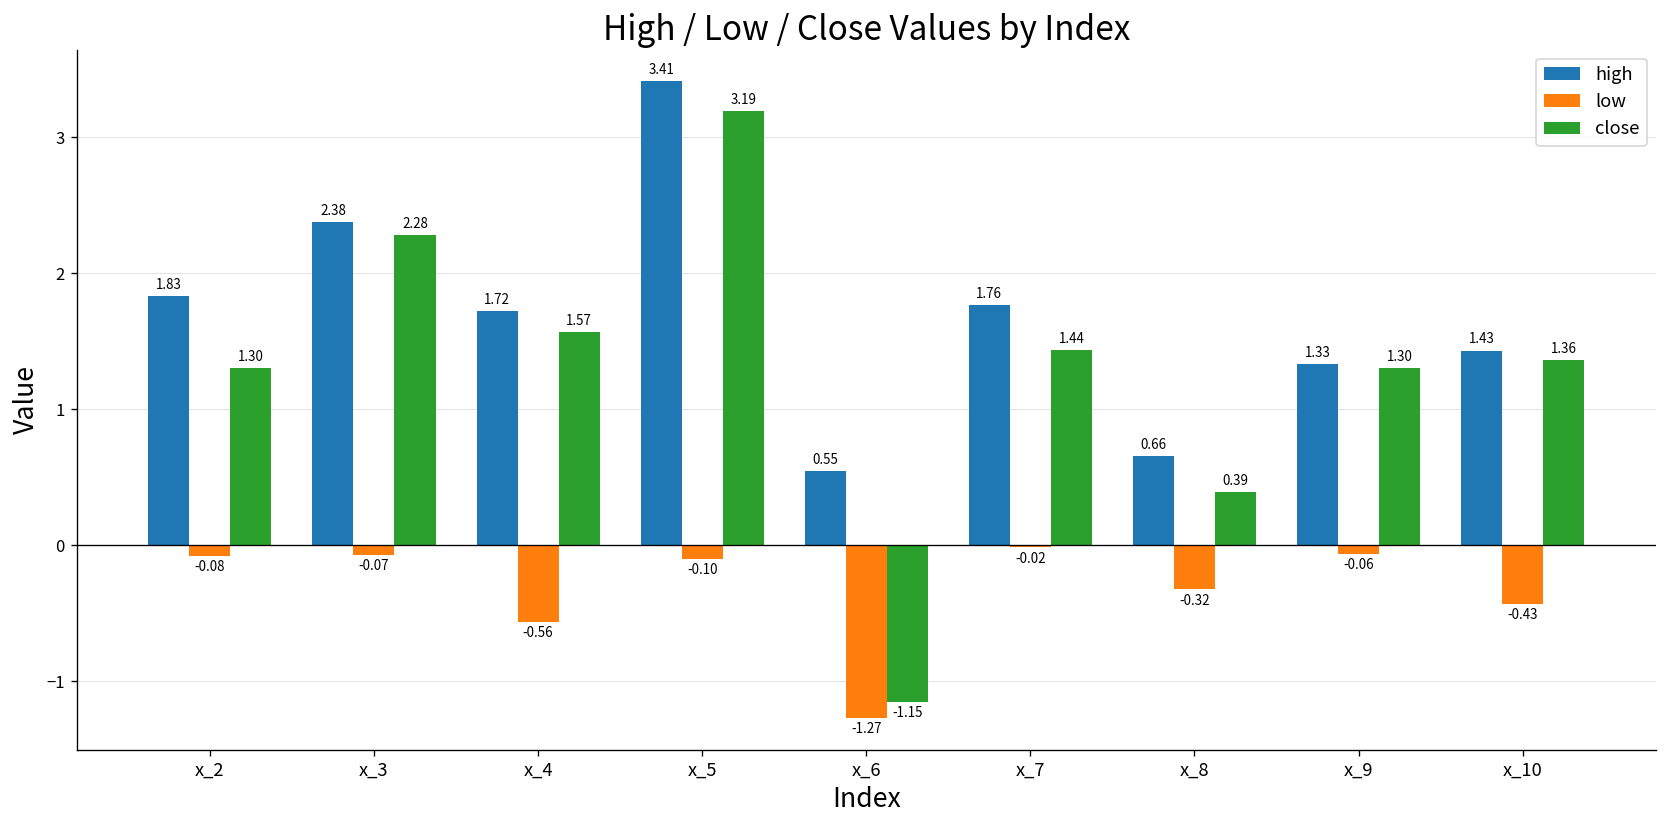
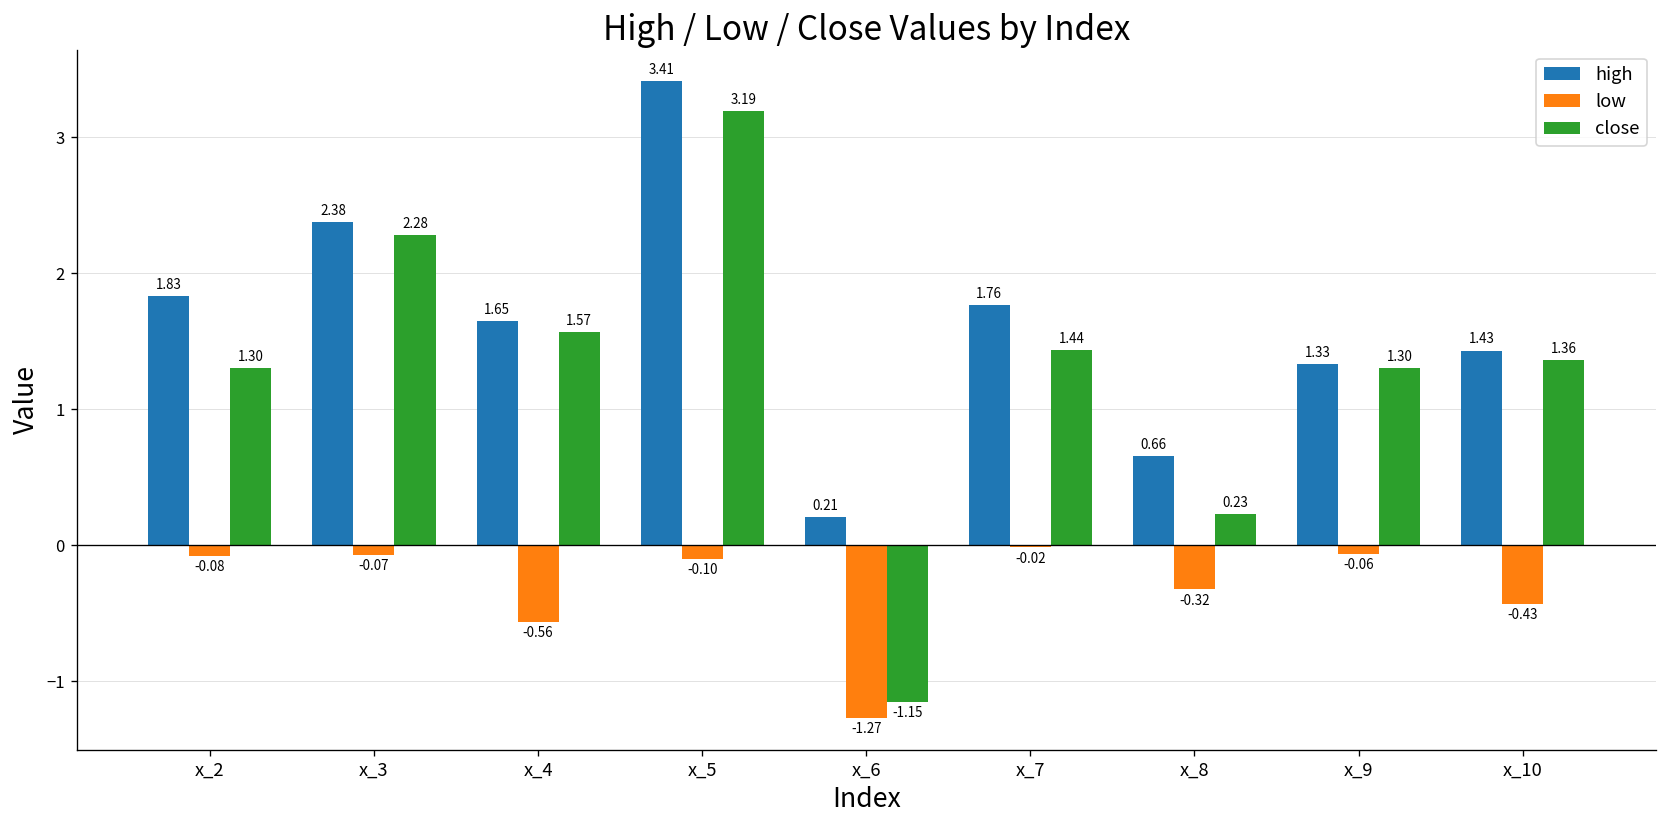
  {
    "high": {
      "x_2": 1.83,
      "x_3": 2.38,
-     "x_4": 1.72,
+     "x_4": 1.65,
      "x_5": 3.41,
-     "x_6": 0.55,
+     "x_6": 0.21,
      "x_7": 1.76,
      "x_8": 0.66,
      "x_9": 1.33,
      "x_10": 1.43
    },
    "low": {
      "x_2": -0.08,
      "x_3": -0.07,
      "x_4": -0.56,
      "x_5": -0.10,
      "x_6": -1.27,
      "x_7": -0.02,
      "x_8": -0.32,
      "x_9": -0.06,
      "x_10": -0.43
    },
    "close": {
      "x_2": 1.30,
      "x_3": 2.28,
      "x_4": 1.57,
      "x_5": 3.19,
      "x_6": -1.15,
      "x_7": 1.44,
-     "x_8": 0.39,
+     "x_8": 0.23,
      "x_9": 1.30,
      "x_10": 1.36
    }
  }
